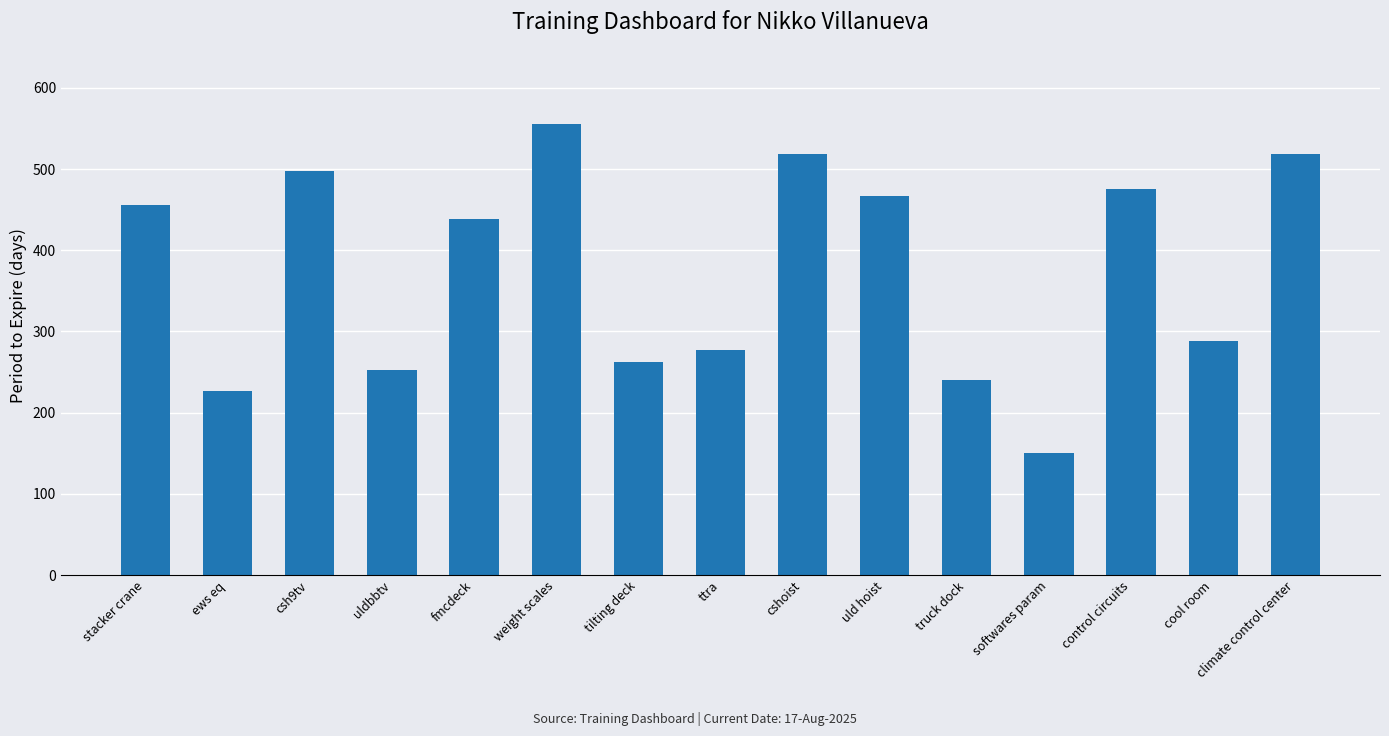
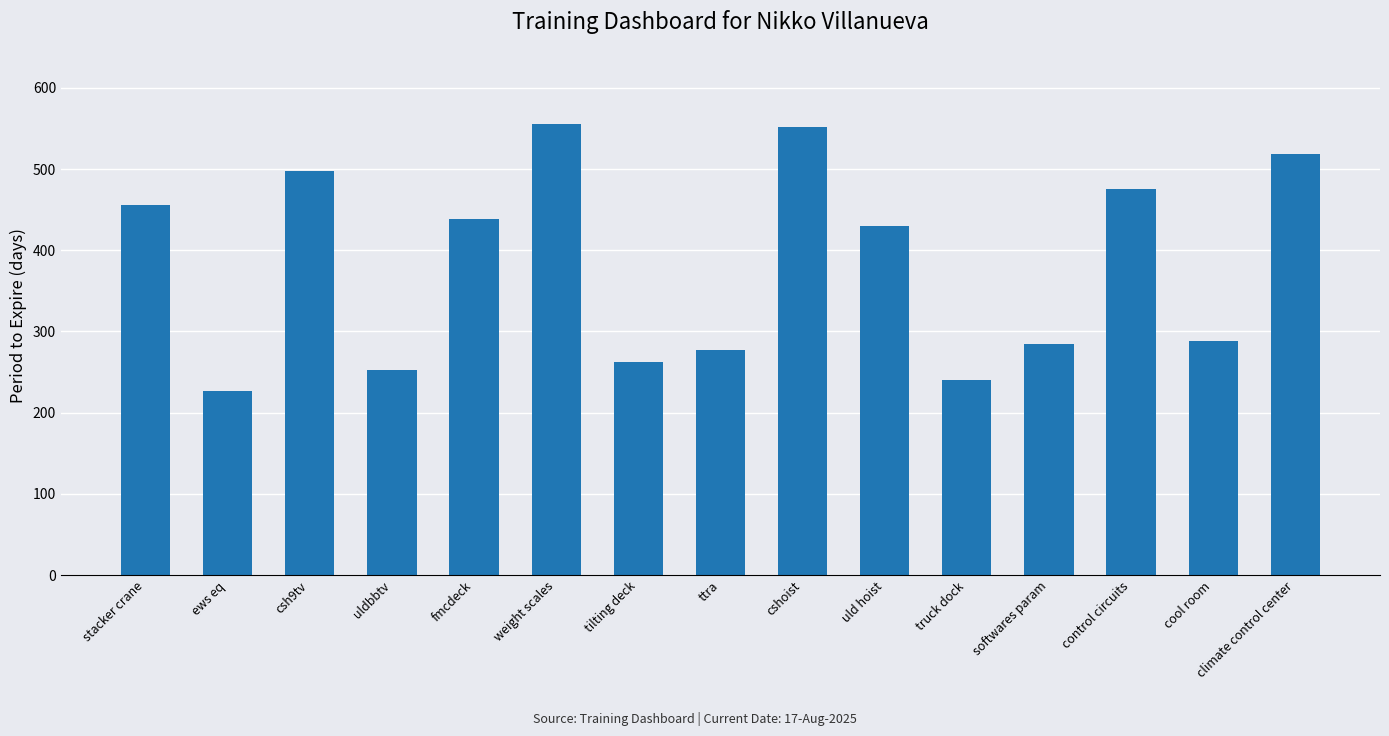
  {
    "stacker crane": 460,
    "ews eq": 230,
    "csh9tv": 500,
    "uldbbtv": 250,
    "fmcdeck": 440,
    "weight scales": 560,
    "tilting deck": 260,
    "ttra": 280,
-   "cshoist": 520,
-   "uld hoist": 470,
+   "cshoist": 550,
+   "uld hoist": 430,
    "truck dock": 240,
-   "softwares param": 150,
+   "softwares param": 290,
    "control circuits": 480,
    "cool room": 290,
    "climate control center": 520
  }
